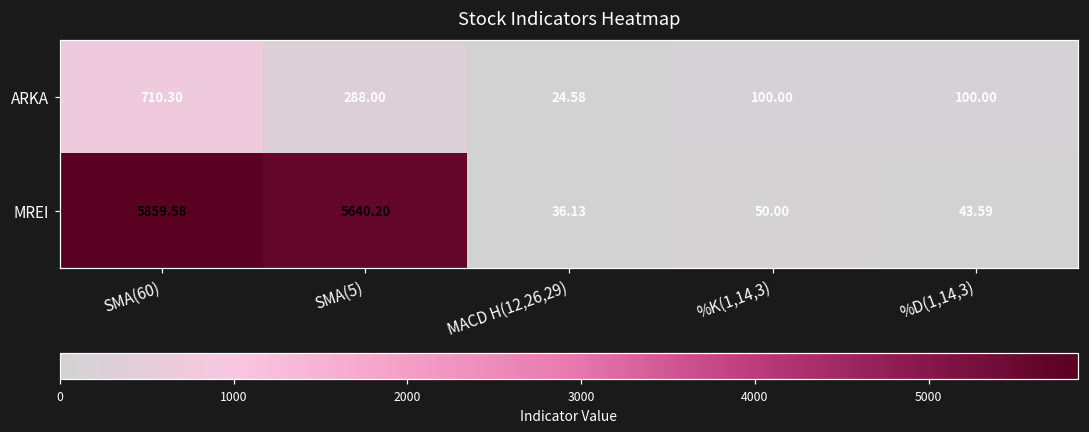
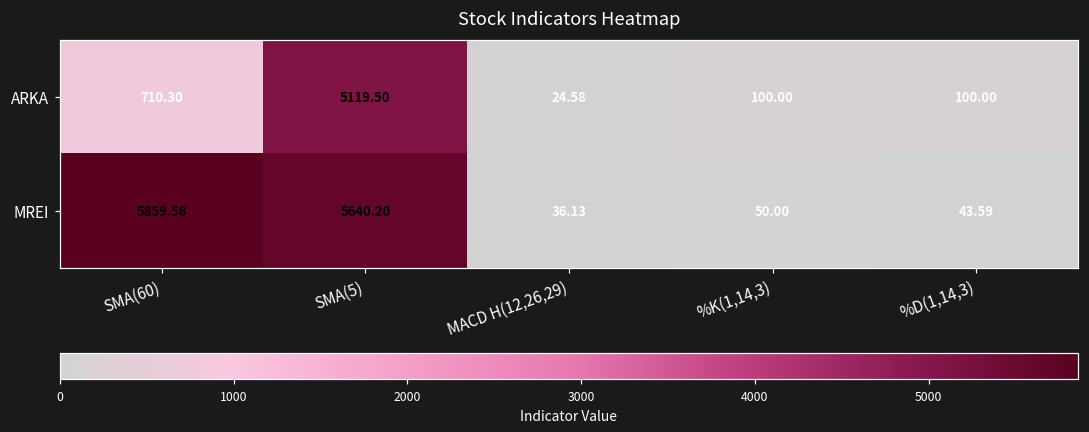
  {
    "ARKA": {
      "SMA(60)": 710.30,
-     "SMA(5)": 288.00
+     "SMA(5)": 5119.50
    },
    "MREI": {
      "SMA(60)": 5859.58,
      "SMA(5)": 5640.20
    }
  }
